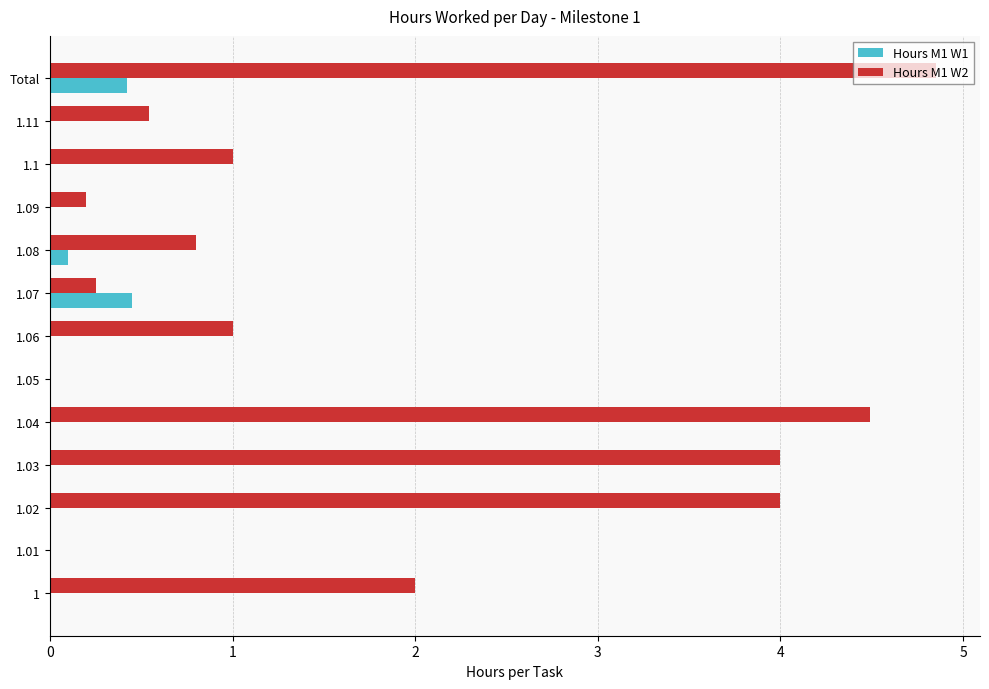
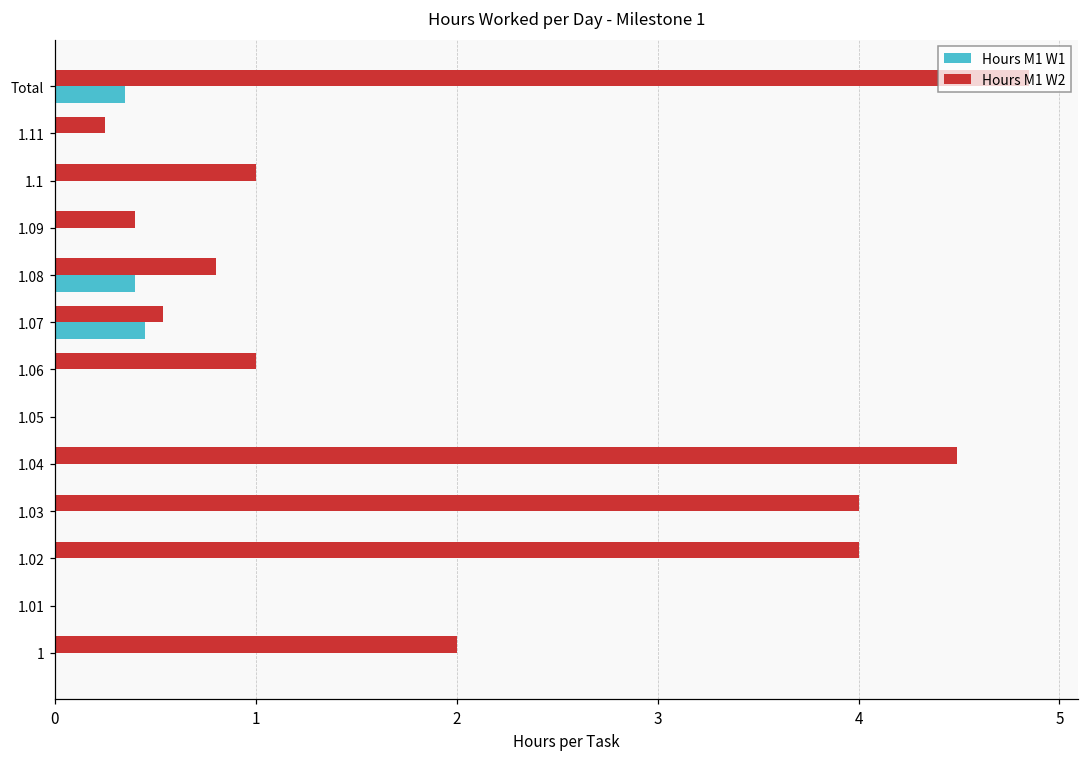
  {
    "Hours M1 W1": {
-     "Total": 0.42,
+     "Total": 0.35,
      "1.11": 0.00,
      "1.1": 0.00,
      "1.09": 0.00,
-     "1.08": 0.1,
+     "1.08": 0.4,
      "1.07": 0.45,
      "1.06": 0.00,
      "1.05": 0.00,
      "1.04": 0.00,
      "1.03": 0.00,
      "1.02": 0.00,
      "1.01": 0.00,
      "1": 0.00
    },
    "Hours M1 W2": {
-     "1.11": 0.54,
+     "1.11": 0.25,
      "1.1": 1.00,
-     "1.09": 0.2,
+     "1.09": 0.4,
      "1.08": 0.80,
-     "1.07": 0.25,
+     "1.07": 0.54,
      "1.06": 1.00,
      "1.05": 0.00,
      "1.04": 4.49,
      "1.03": 4.00,
      "1.02": 4.00,
      "1.01": 0.00,
      "1": 2.00
    }
  }
